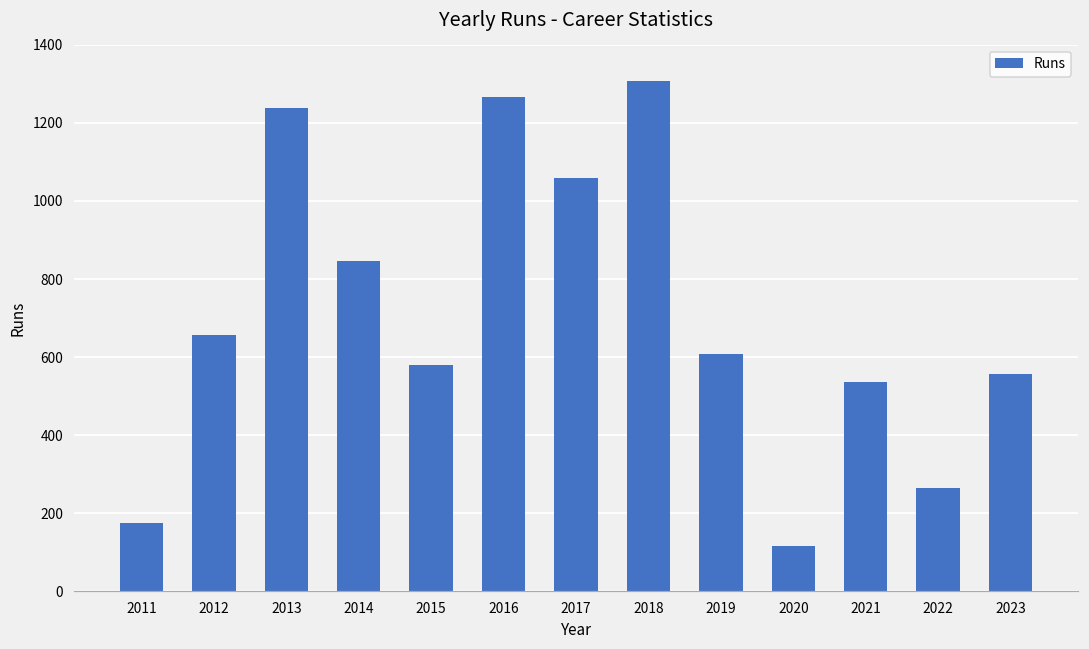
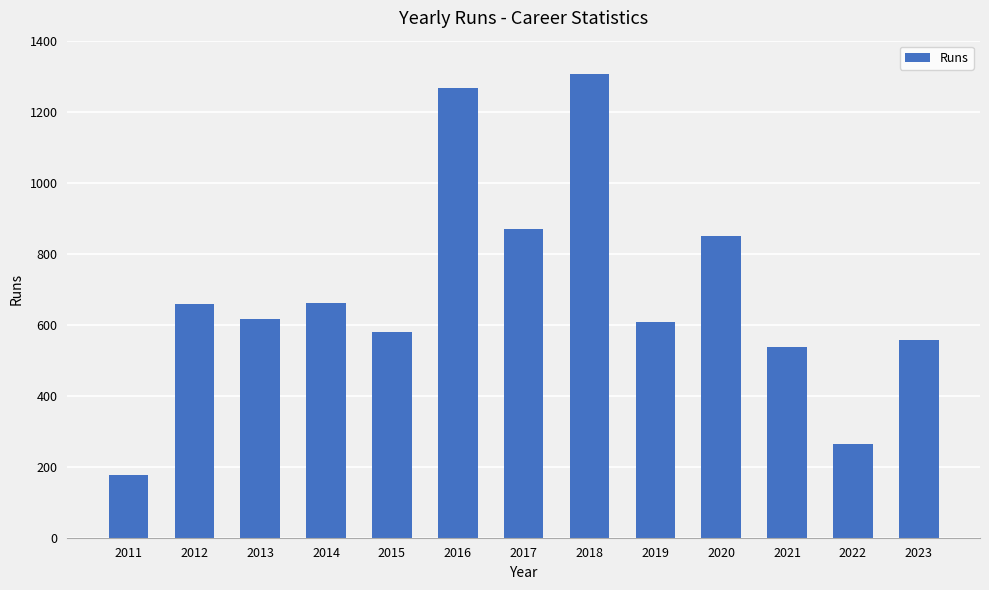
  {
    "2011": 180,
    "2012": 660,
-   "2013": 1240,
-   "2014": 850,
+   "2013": 620,
+   "2014": 660,
    "2015": 580,
    "2016": 1270,
-   "2017": 1060,
+   "2017": 870,
    "2018": 1310,
    "2019": 610,
-   "2020": 120,
+   "2020": 850,
    "2021": 540,
    "2022": 270,
    "2023": 560
  }
